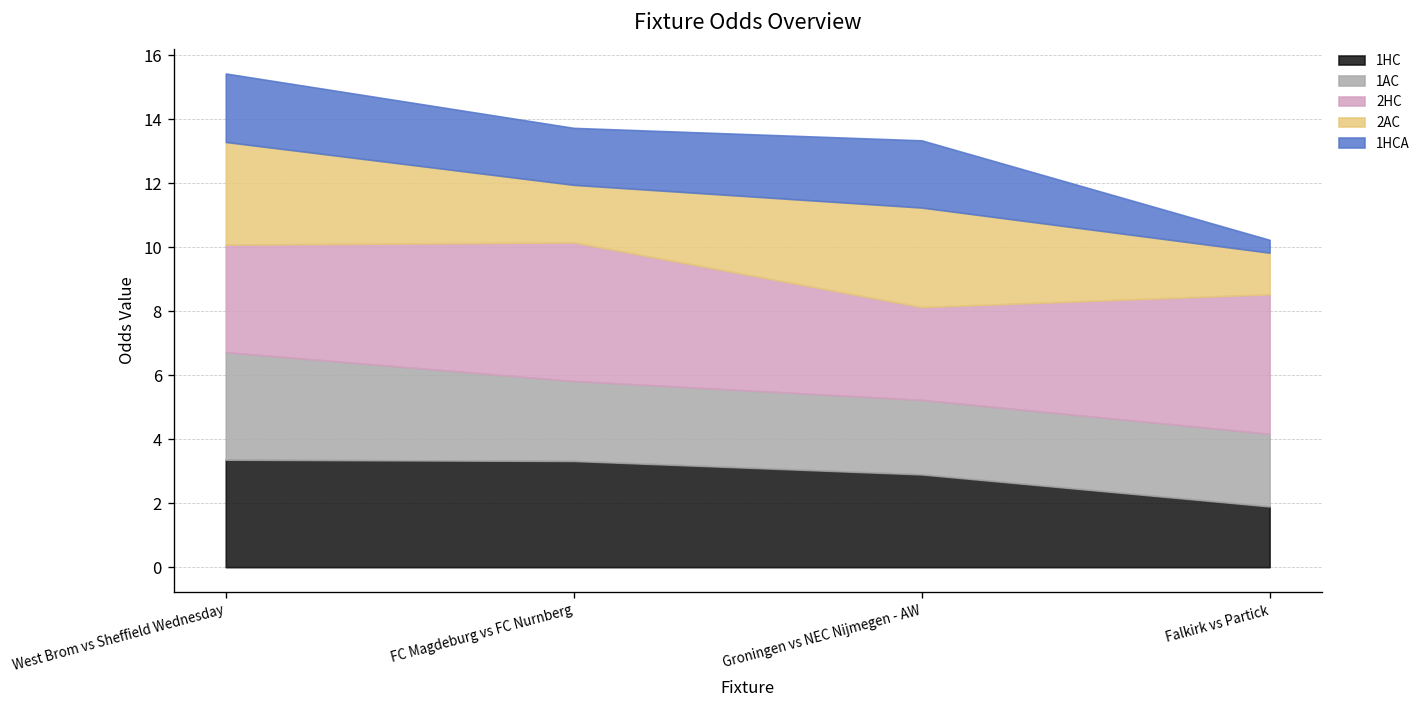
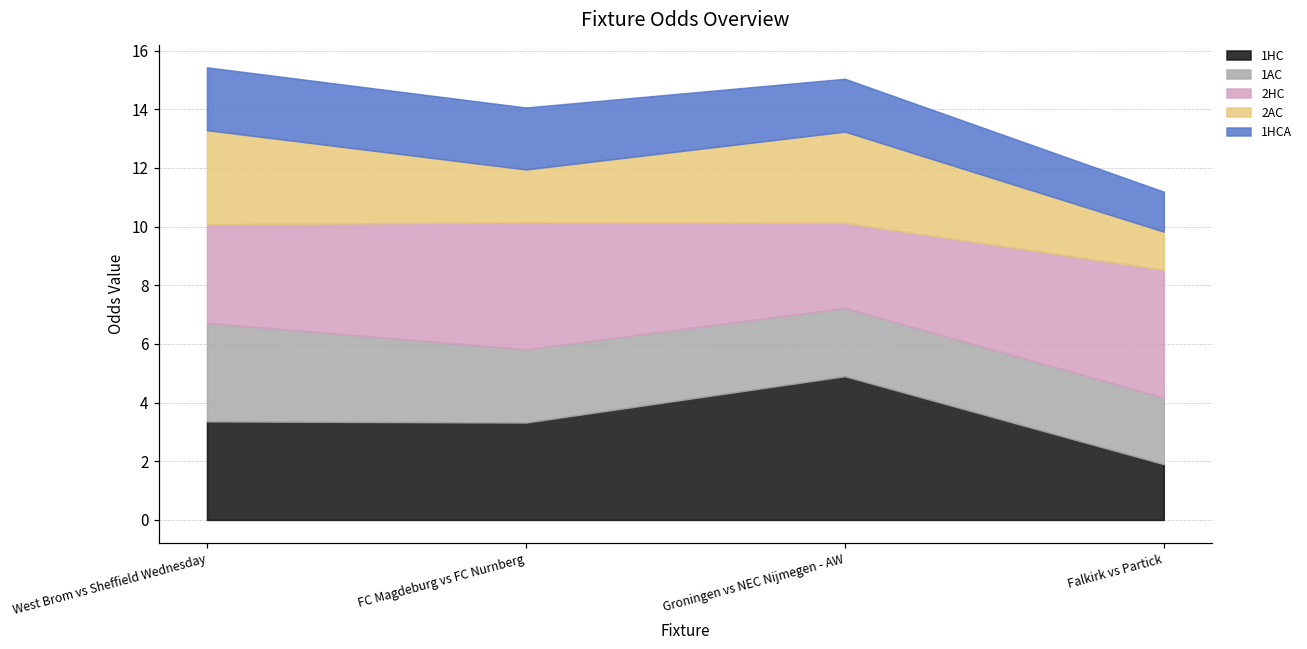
  {
    "1HC": {
      "West Brom vs Sheffield Wednesday": 3.4,
      "FC Magdeburg vs FC Nurnberg": 3.3,
-     "Groningen vs NEC Nijmegen - AW": 2.9,
+     "Groningen vs NEC Nijmegen - AW": 4.9,
      "Falkirk vs Partick": 1.9
    },
    "2AC": {
      "West Brom vs Sheffield Wednesday": 3.2,
      "FC Magdeburg vs FC Nurnberg": 1.8,
      "Groningen vs NEC Nijmegen - AW": 3.1,
      "Falkirk vs Partick": 1.3
    },
    "1HCA": {
      "West Brom vs Sheffield Wednesday": 2.1,
-     "FC Magdeburg vs FC Nurnberg": 1.8,
-     "Groningen vs NEC Nijmegen - AW": 2.1,
-     "Falkirk vs Partick": 0.4
+     "FC Magdeburg vs FC Nurnberg": 2.1,
+     "Groningen vs NEC Nijmegen - AW": 1.8,
+     "Falkirk vs Partick": 1.4
    }
  }
